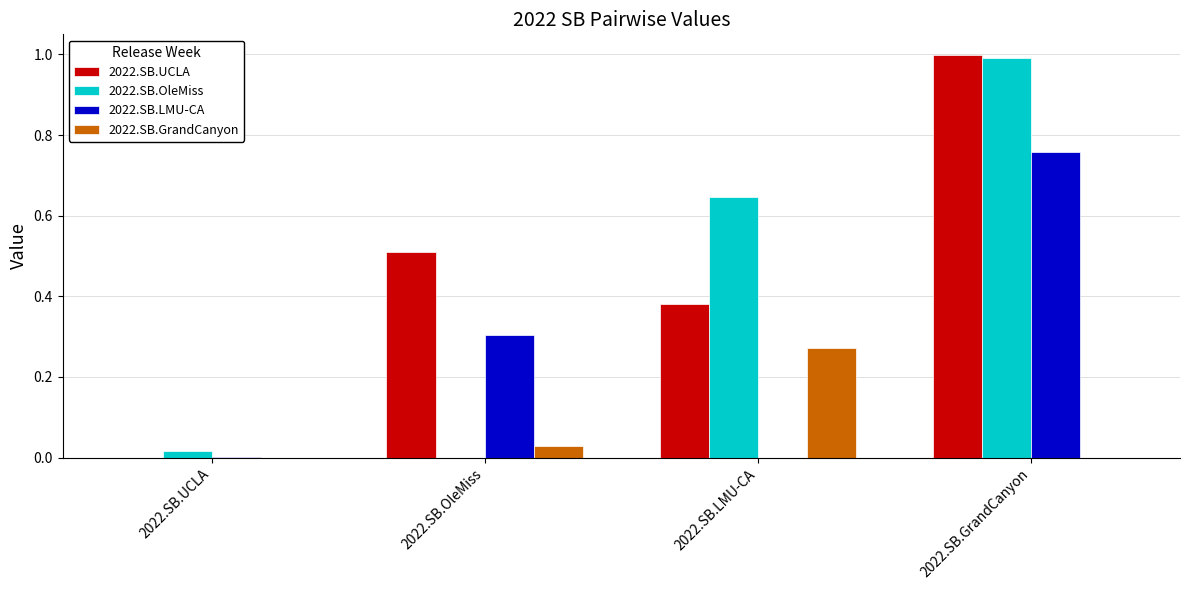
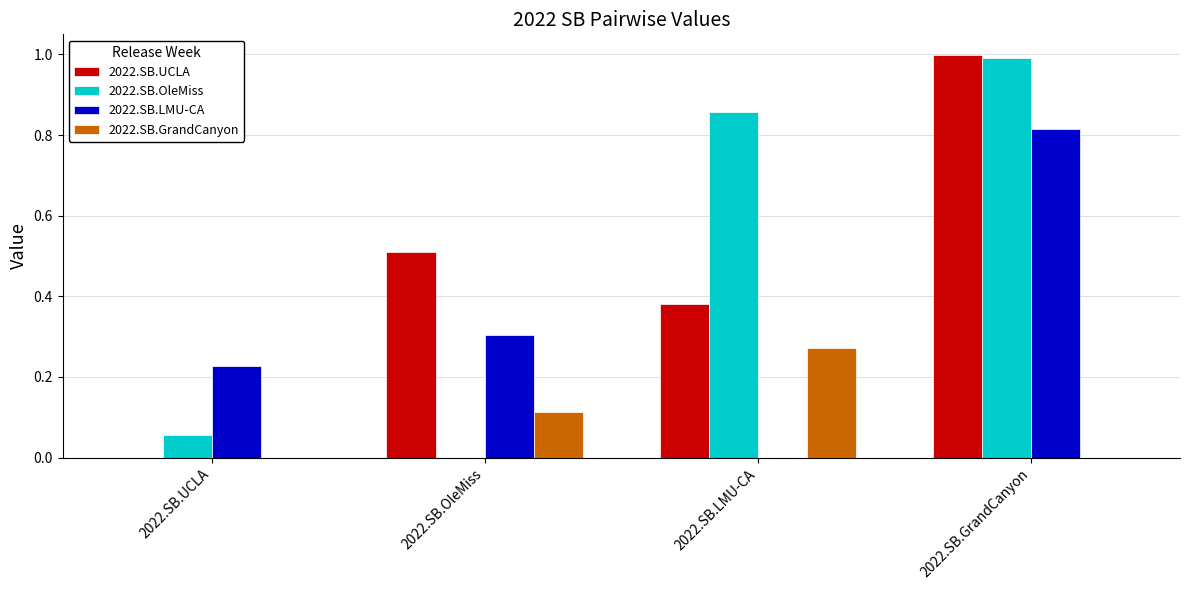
  {
    "2022.SB.UCLA": {
      "2022.SB.UCLA": 0.00,
      "2022.SB.OleMiss": 0.51,
      "2022.SB.LMU-CA": 0.38,
      "2022.SB.GrandCanyon": 1.00
    },
    "2022.SB.OleMiss": {
-     "2022.SB.UCLA": 0.02,
+     "2022.SB.UCLA": 0.06,
      "2022.SB.OleMiss": 0.00,
-     "2022.SB.LMU-CA": 0.65,
+     "2022.SB.LMU-CA": 0.86,
      "2022.SB.GrandCanyon": 0.99
    },
    "2022.SB.LMU-CA": {
-     "2022.SB.UCLA": 0.00,
+     "2022.SB.UCLA": 0.23,
      "2022.SB.OleMiss": 0.30,
      "2022.SB.LMU-CA": 0.00,
-     "2022.SB.GrandCanyon": 0.76
+     "2022.SB.GrandCanyon": 0.81
    },
    "2022.SB.GrandCanyon": {
-     "2022.SB.OleMiss": 0.03,
+     "2022.SB.OleMiss": 0.11,
      "2022.SB.LMU-CA": 0.27,
      "2022.SB.GrandCanyon": 0.00
    }
  }
